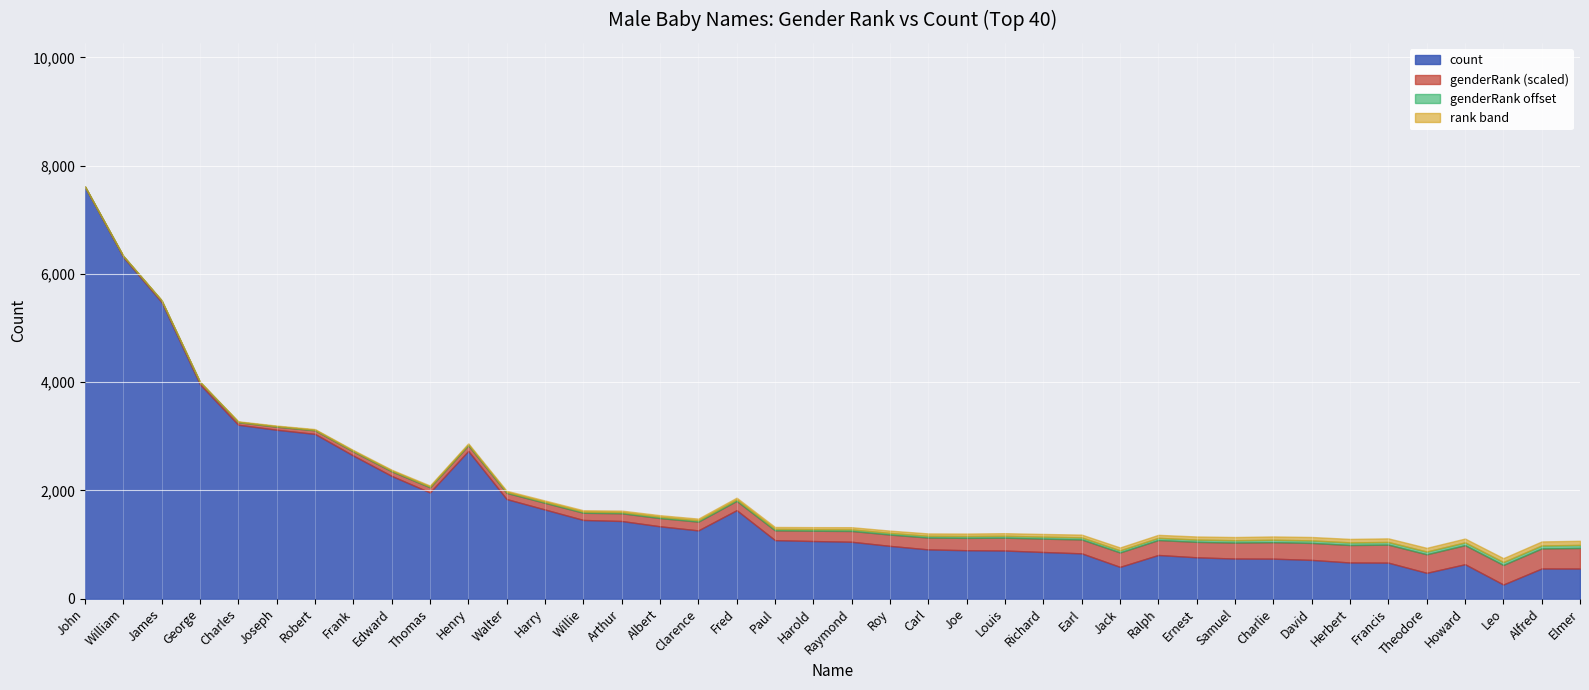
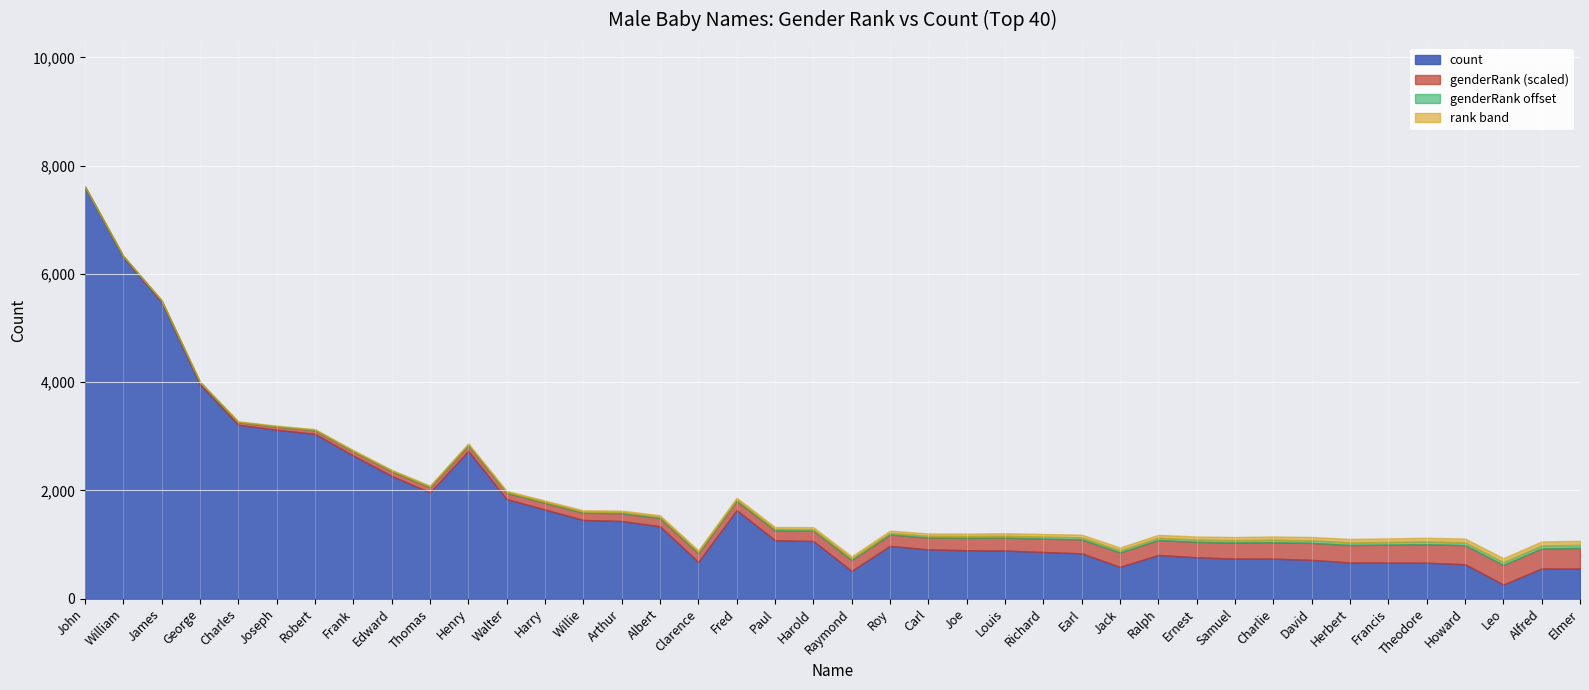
  {
    "count": {
      "Charles": "3,200",
      "Joseph": "3,100",
      "Robert": "3,000",
      "Frank": "2,600",
      "Edward": "2,300",
      "Thomas": "2,000",
      "Henry": "2,700",
      "Walter": "1,800",
      "Harry": "1,600",
      "Willie": "1,500",
      "Arthur": "1,400",
      "Albert": "1,300",
-     "Clarence": "1,300",
+     "Clarence": "700",
      "Fred": "1,600",
      "Paul": "1,100",
      "Harold": "1,100",
-     "Raymond": "1,100",
+     "Raymond": "500",
      "Roy": "1,000",
      "Carl": "900",
      "Joe": "900",
      "Louis": "900",
      "Richard": "900",
      "Earl": "800",
      "Jack": "600",
      "Ralph": "800",
      "Ernest": "800",
      "Samuel": "700",
      "Charlie": "700",
      "David": "700",
      "Herbert": "700",
      "Francis": "700",
-     "Theodore": "500",
+     "Theodore": "700",
      "Howard": "600",
      "Leo": "300",
      "Alfred": "600",
      "Elmer": "600"
    },
    "genderRank (scaled)": {
      "Herbert": "300",
      "Francis": "300",
      "Theodore": "300",
      "Howard": "400",
      "Leo": "400",
      "Alfred": "400",
      "Elmer": "400"
    },
    "genderRank offset": {
      "Herbert": "0",
      "Francis": "0",
      "Theodore": "100",
      "Howard": "100",
      "Leo": "100",
      "Alfred": "100",
      "Elmer": "100"
    },
    "rank band": {
      "Louis": "0",
      "Richard": "0",
      "Earl": "100",
      "Jack": "100",
      "Ralph": "100",
      "Ernest": "100",
      "Samuel": "100",
      "Charlie": "100",
      "David": "100",
      "Herbert": "100",
      "Francis": "100",
      "Theodore": "100",
      "Howard": "100",
      "Leo": "100",
      "Alfred": "100",
      "Elmer": "100"
    }
  }
